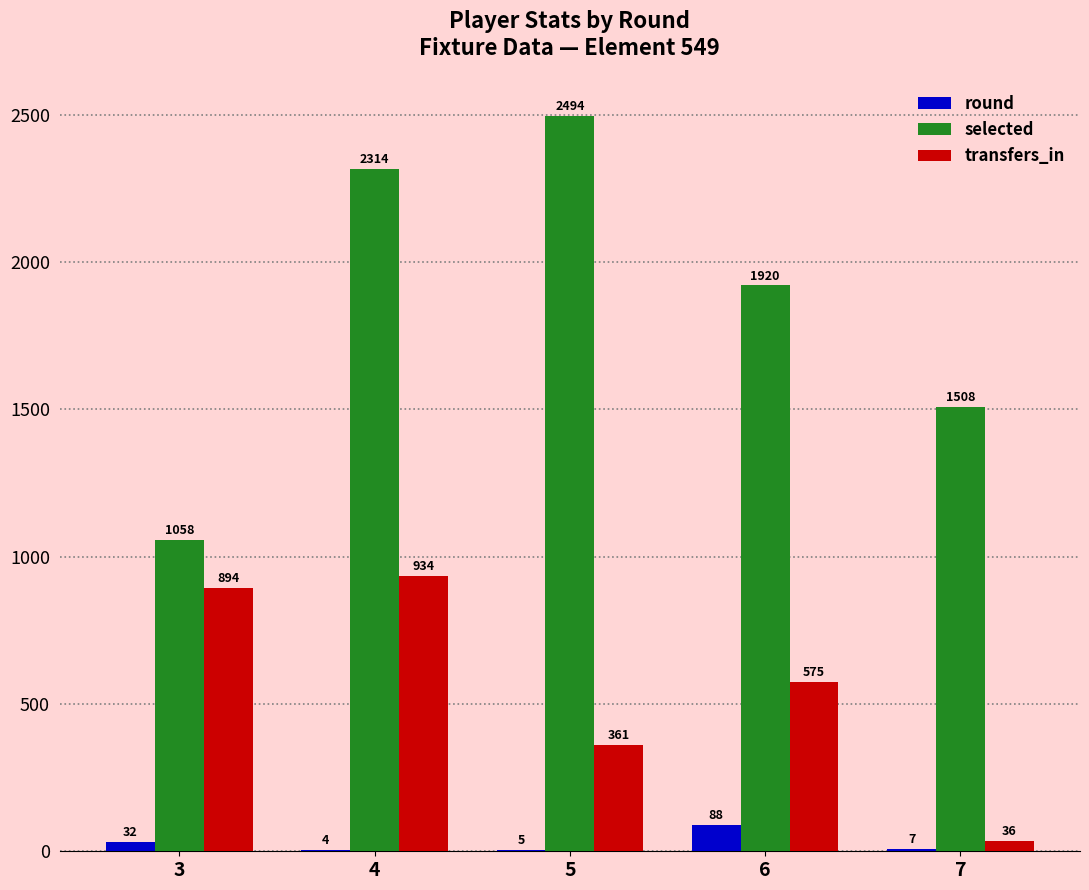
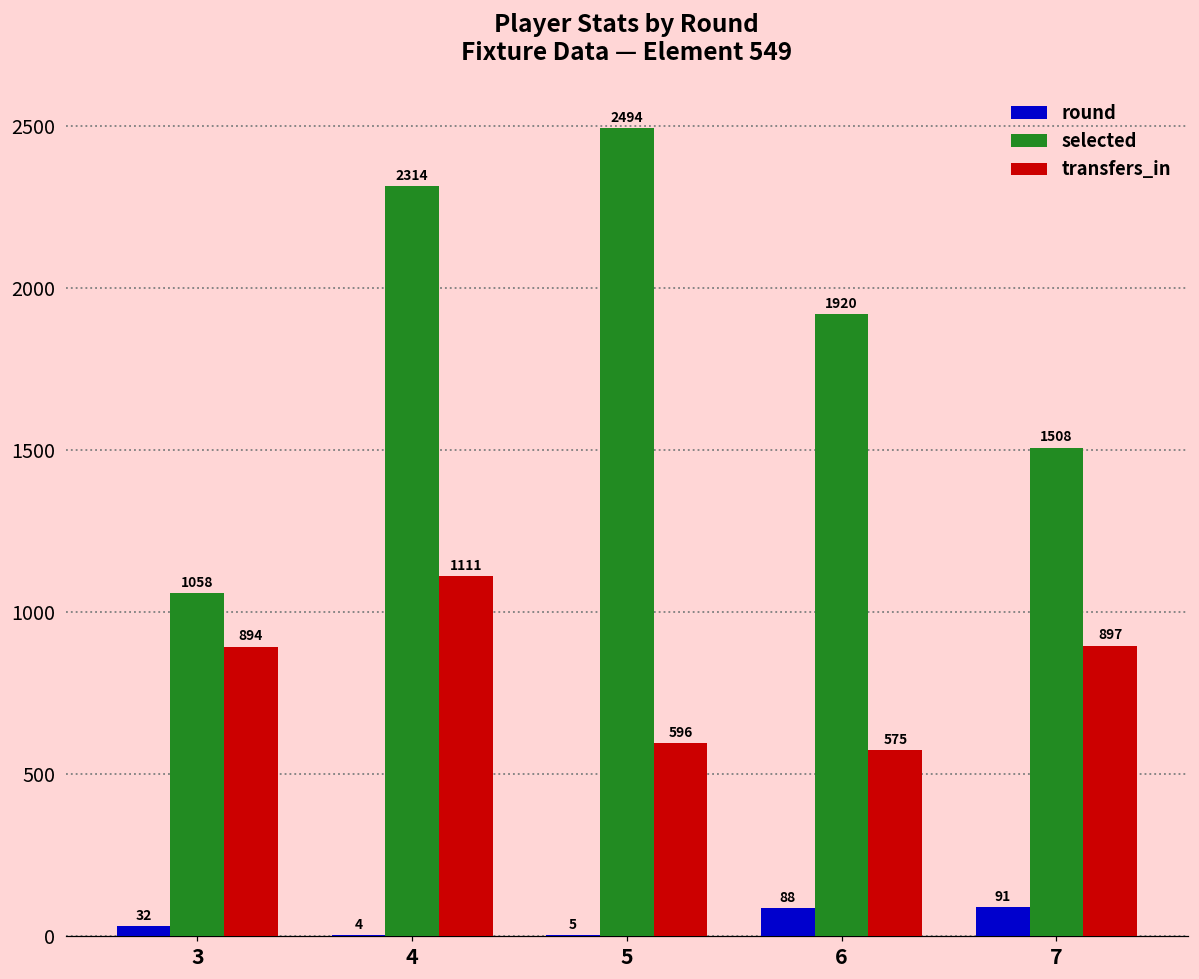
  {
    "round": {
      "3": 32,
      "4": 4,
      "5": 5,
      "6": 88,
-     "7": 7
+     "7": 91
    },
    "selected": {
      "3": 1058,
      "4": 2314,
      "5": 2494,
      "6": 1920,
      "7": 1508
    },
    "transfers_in": {
      "3": 894,
-     "4": 934,
-     "5": 361,
+     "4": 1111,
+     "5": 596,
      "6": 575,
-     "7": 36
+     "7": 897
    }
  }
